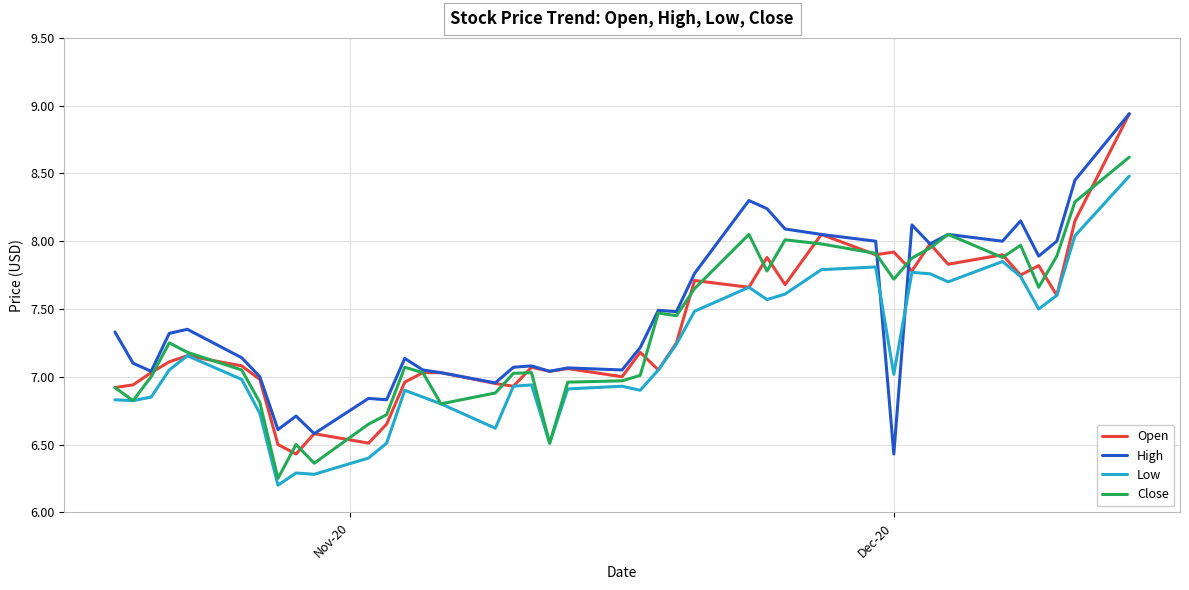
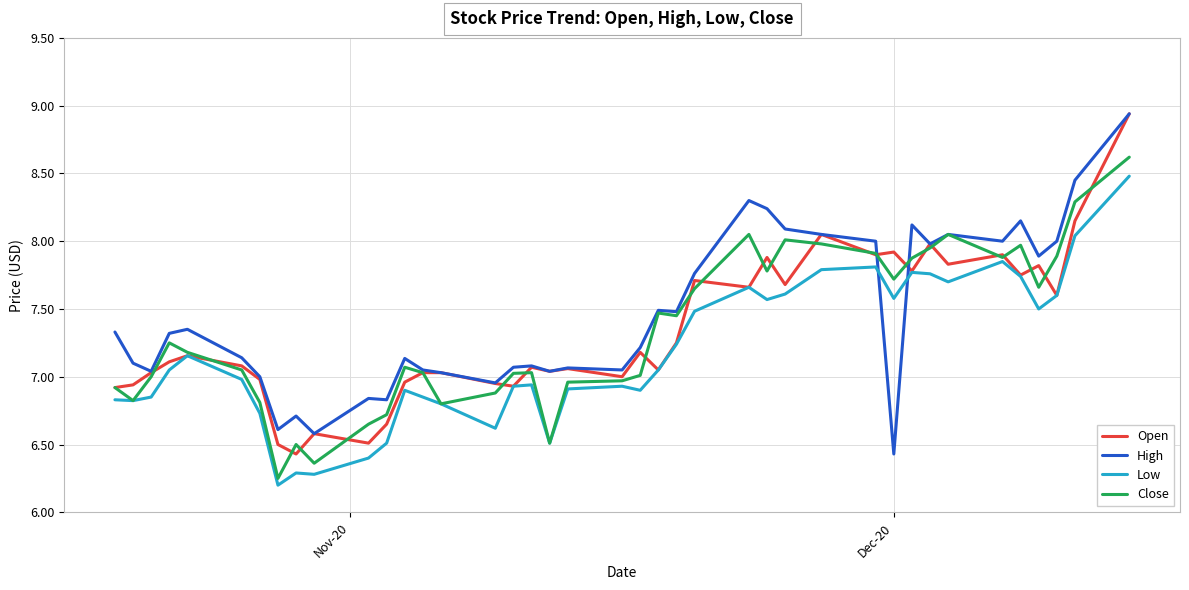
  {
    "Open": {
      "Dec-20": 7.92
    },
    "High": {
      "Dec-20": 6.43
    },
    "Low": {
-     "Dec-20": 7.02
+     "Dec-20": 7.58
    },
    "Close": {
      "Dec-20": 7.72
    }
  }
